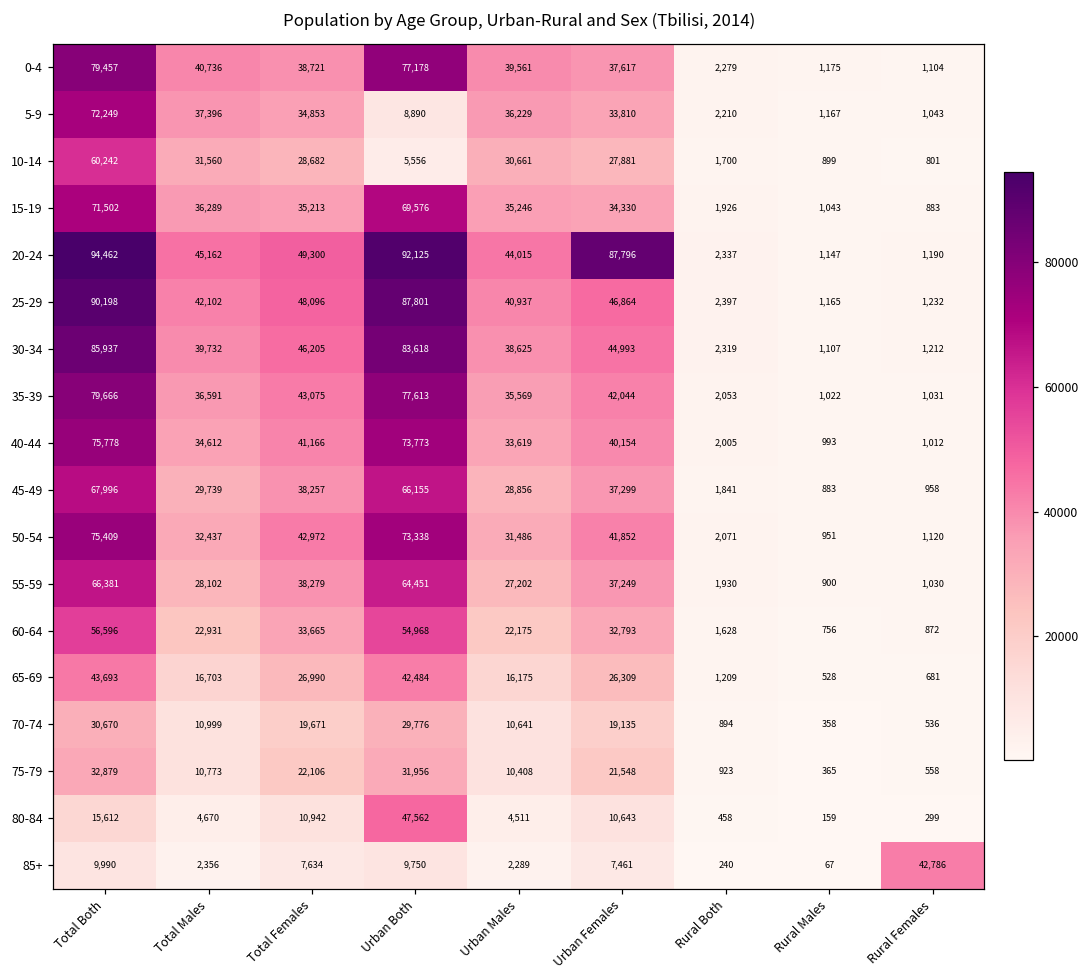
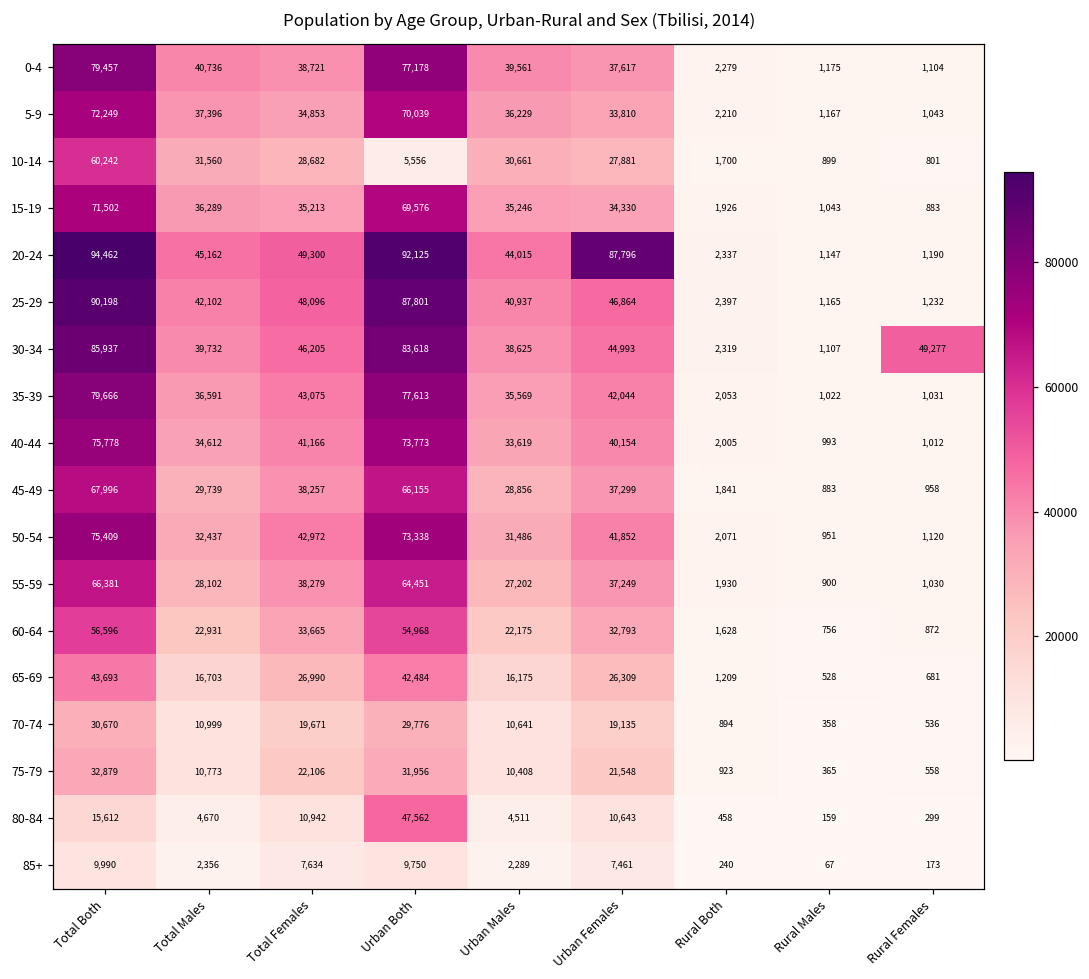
  {
    "0-4": {
      "Total Both": "79,457",
      "Total Males": "40,736",
      "Total Females": "38,721",
      "Urban Both": "77,178",
      "Urban Males": "39,561",
      "Urban Females": "37,617",
      "Rural Both": "2,279",
      "Rural Males": "1,175",
      "Rural Females": "1,104"
    },
    "5-9": {
      "Total Both": "72,249",
      "Total Males": "37,396",
      "Total Females": "34,853",
-     "Urban Both": "8,890",
+     "Urban Both": "70,039",
      "Urban Males": "36,229",
      "Urban Females": "33,810",
      "Rural Both": "2,210",
      "Rural Males": "1,167",
      "Rural Females": "1,043"
    },
    "10-14": {
      "Total Both": "60,242",
      "Total Males": "31,560",
      "Total Females": "28,682",
      "Urban Both": "5,556",
      "Urban Males": "30,661",
      "Urban Females": "27,881",
      "Rural Both": "1,700",
      "Rural Males": "899",
      "Rural Females": "801"
    },
    "15-19": {
      "Total Both": "71,502",
      "Total Males": "36,289",
      "Total Females": "35,213",
      "Urban Both": "69,576",
      "Urban Males": "35,246",
      "Urban Females": "34,330",
      "Rural Both": "1,926",
      "Rural Males": "1,043",
      "Rural Females": "883"
    },
    "20-24": {
      "Total Both": "94,462",
      "Total Males": "45,162",
      "Total Females": "49,300",
      "Urban Both": "92,125",
      "Urban Males": "44,015",
      "Urban Females": "87,796",
      "Rural Both": "2,337",
      "Rural Males": "1,147",
      "Rural Females": "1,190"
    },
    "25-29": {
      "Total Both": "90,198",
      "Total Males": "42,102",
      "Total Females": "48,096",
      "Urban Both": "87,801",
      "Urban Males": "40,937",
      "Urban Females": "46,864",
      "Rural Both": "2,397",
      "Rural Males": "1,165",
      "Rural Females": "1,232"
    },
    "30-34": {
      "Total Both": "85,937",
      "Total Males": "39,732",
      "Total Females": "46,205",
      "Urban Both": "83,618",
      "Urban Males": "38,625",
      "Urban Females": "44,993",
      "Rural Both": "2,319",
      "Rural Males": "1,107",
-     "Rural Females": "1,212"
+     "Rural Females": "49,277"
    },
    "35-39": {
      "Total Both": "79,666",
      "Total Males": "36,591",
      "Total Females": "43,075",
      "Urban Both": "77,613",
      "Urban Males": "35,569",
      "Urban Females": "42,044",
      "Rural Both": "2,053",
      "Rural Males": "1,022",
      "Rural Females": "1,031"
    },
    "40-44": {
      "Total Both": "75,778",
      "Total Males": "34,612",
      "Total Females": "41,166",
      "Urban Both": "73,773",
      "Urban Males": "33,619",
      "Urban Females": "40,154",
      "Rural Both": "2,005",
      "Rural Males": "993",
      "Rural Females": "1,012"
    },
    "45-49": {
      "Total Both": "67,996",
      "Total Males": "29,739",
      "Total Females": "38,257",
      "Urban Both": "66,155",
      "Urban Males": "28,856",
      "Urban Females": "37,299",
      "Rural Both": "1,841",
      "Rural Males": "883",
      "Rural Females": "958"
    },
    "50-54": {
      "Total Both": "75,409",
      "Total Males": "32,437",
      "Total Females": "42,972",
      "Urban Both": "73,338",
      "Urban Males": "31,486",
      "Urban Females": "41,852",
      "Rural Both": "2,071",
      "Rural Males": "951",
      "Rural Females": "1,120"
    },
    "55-59": {
      "Total Both": "66,381",
      "Total Males": "28,102",
      "Total Females": "38,279",
      "Urban Both": "64,451",
      "Urban Males": "27,202",
      "Urban Females": "37,249",
      "Rural Both": "1,930",
      "Rural Males": "900",
      "Rural Females": "1,030"
    },
    "60-64": {
      "Total Both": "56,596",
      "Total Males": "22,931",
      "Total Females": "33,665",
      "Urban Both": "54,968",
      "Urban Males": "22,175",
      "Urban Females": "32,793",
      "Rural Both": "1,628",
      "Rural Males": "756",
      "Rural Females": "872"
    },
    "65-69": {
      "Total Both": "43,693",
      "Total Males": "16,703",
      "Total Females": "26,990",
      "Urban Both": "42,484",
      "Urban Males": "16,175",
      "Urban Females": "26,309",
      "Rural Both": "1,209",
      "Rural Males": "528",
      "Rural Females": "681"
    },
    "70-74": {
      "Total Both": "30,670",
      "Total Males": "10,999",
      "Total Females": "19,671",
      "Urban Both": "29,776",
      "Urban Males": "10,641",
      "Urban Females": "19,135",
      "Rural Both": "894",
      "Rural Males": "358",
      "Rural Females": "536"
    },
    "75-79": {
      "Total Both": "32,879",
      "Total Males": "10,773",
      "Total Females": "22,106",
      "Urban Both": "31,956",
      "Urban Males": "10,408",
      "Urban Females": "21,548",
      "Rural Both": "923",
      "Rural Males": "365",
      "Rural Females": "558"
    },
    "80-84": {
      "Total Both": "15,612",
      "Total Males": "4,670",
      "Total Females": "10,942",
      "Urban Both": "47,562",
      "Urban Males": "4,511",
      "Urban Females": "10,643",
      "Rural Both": "458",
      "Rural Males": "159",
      "Rural Females": "299"
    },
    "85+": {
      "Total Both": "9,990",
      "Total Males": "2,356",
      "Total Females": "7,634",
      "Urban Both": "9,750",
      "Urban Males": "2,289",
      "Urban Females": "7,461",
      "Rural Both": "240",
      "Rural Males": "67",
-     "Rural Females": "42,786"
+     "Rural Females": "173"
    }
  }
